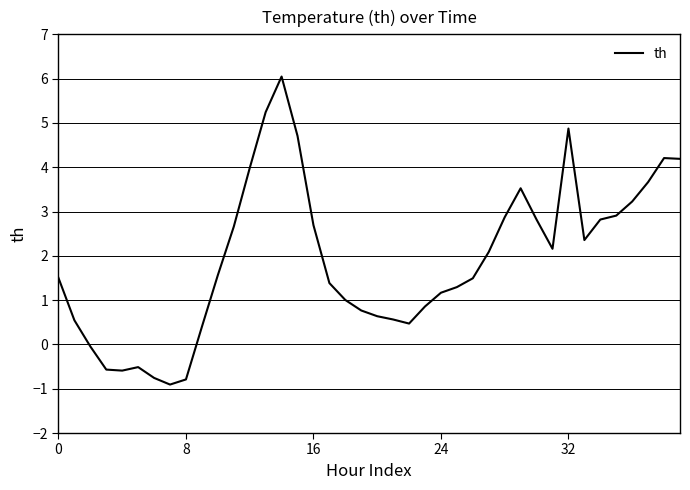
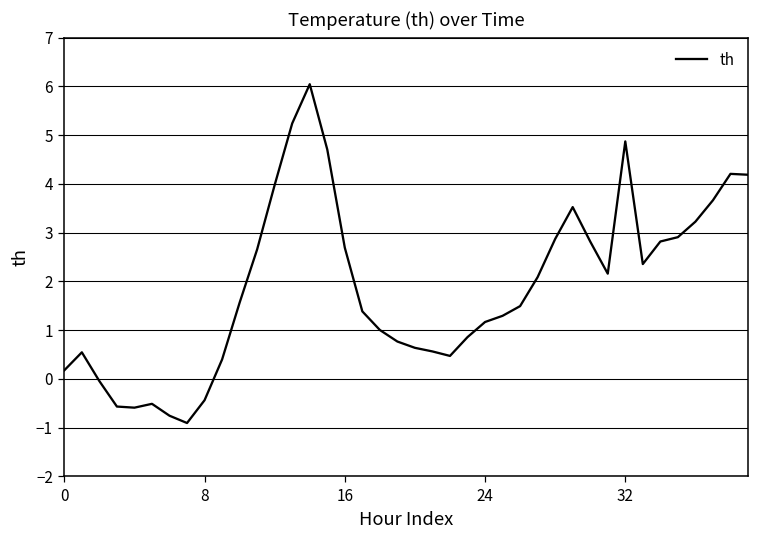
  {
-   "0": 1.5,
-   "8": -0.8,
+   "0": 0.2,
+   "8": -0.4,
    "16": 2.7,
    "24": 1.2,
    "32": 4.9
  }
